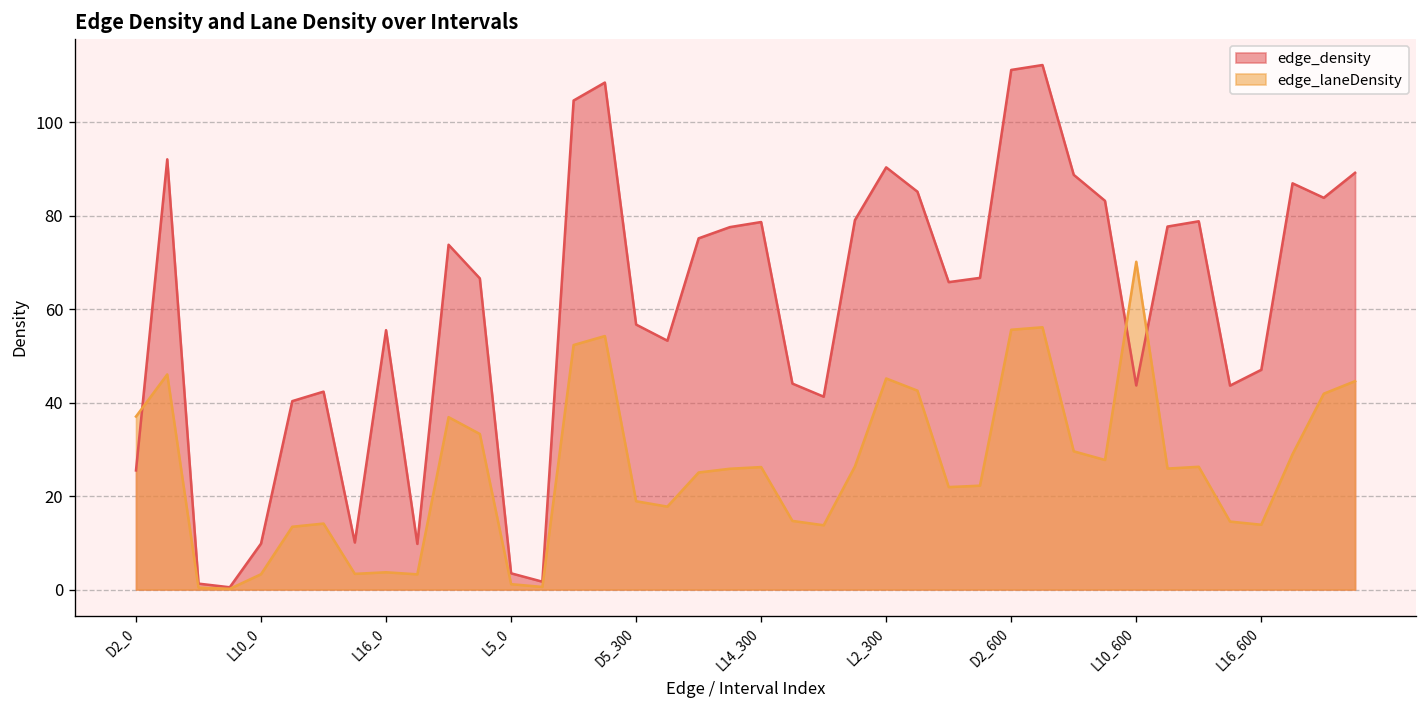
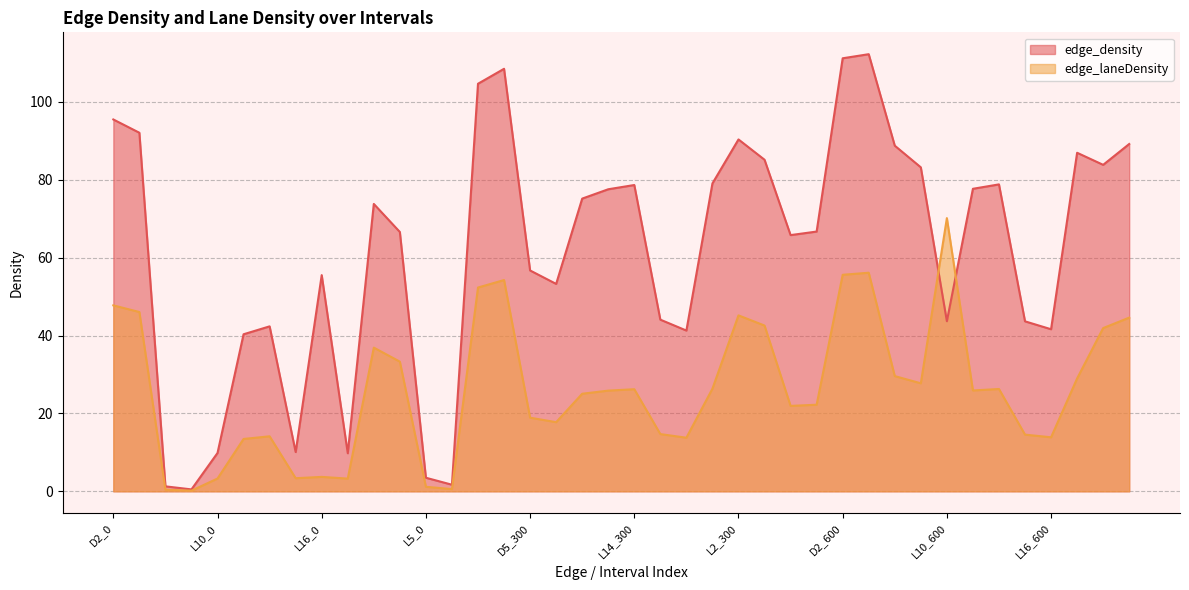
  {
    "edge_density": {
-     "D2_0": 25,
+     "D2_0": 95,
      "L10_0": 10,
      "L16_0": 56,
      "L5_0": 3,
      "D5_300": 57,
      "L14_300": 79,
      "L2_300": 90,
      "D2_600": 111,
      "L10_600": 44,
-     "L16_600": 47
+     "L16_600": 42
    },
    "edge_laneDensity": {
-     "D2_0": 37,
+     "D2_0": 48,
      "L10_0": 3,
      "L16_0": 4,
      "L5_0": 1,
      "D5_300": 19,
      "L14_300": 26,
      "L2_300": 45,
      "D2_600": 56,
      "L10_600": 70,
      "L16_600": 14
    }
  }
